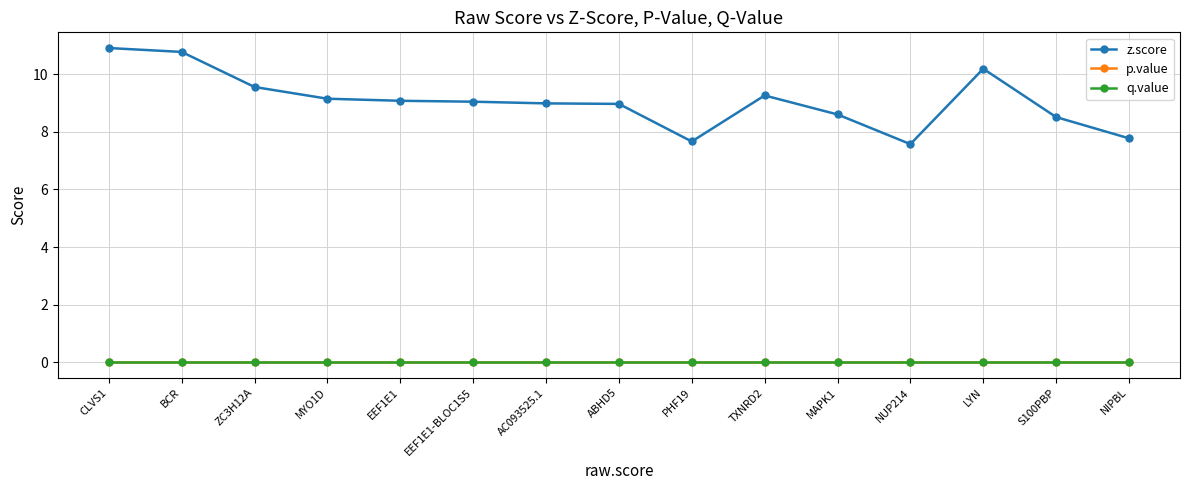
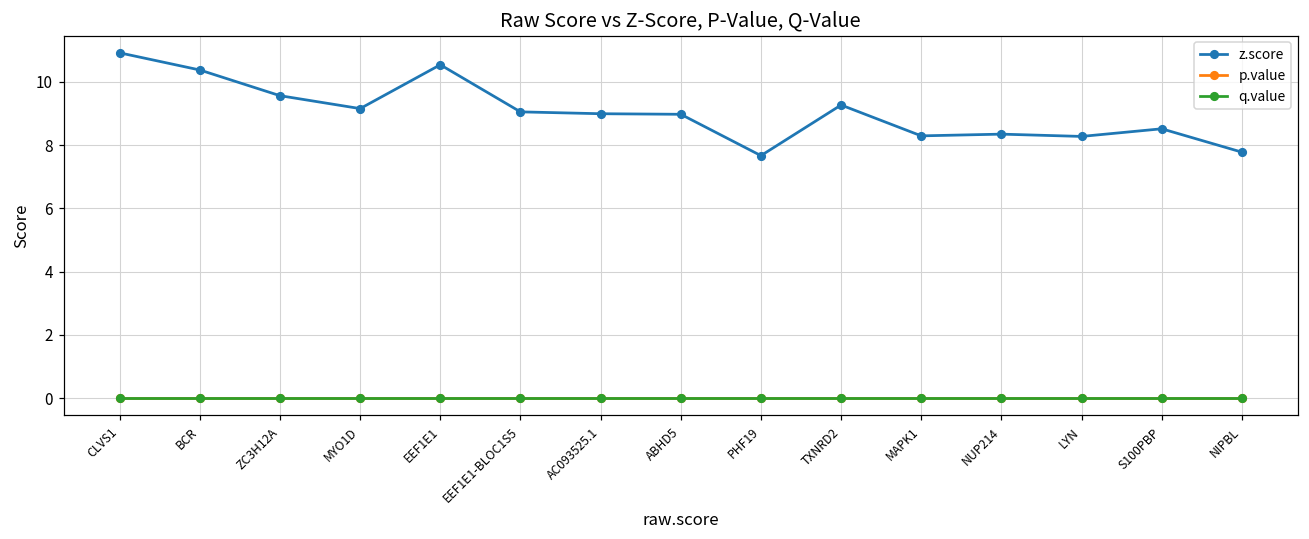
  {
    "z.score": {
      "CLVS1": 10.9,
-     "BCR": 10.8,
+     "BCR": 10.4,
      "ZC3H12A": 9.6,
      "MYO1D": 9.2,
-     "EEF1E1": 9.1,
+     "EEF1E1": 10.5,
      "EEF1E1-BLOC1S5": 9.1,
      "AC093525.1": 9.0,
      "ABHD5": 9.0,
      "PHF19": 7.7,
      "TXNRD2": 9.3,
-     "MAPK1": 8.6,
-     "NUP214": 7.6,
-     "LYN": 10.2,
+     "MAPK1": 8.3,
+     "NUP214": 8.3,
+     "LYN": 8.3,
      "S100PBP": 8.5,
      "NIPBL": 7.8
    },
    "q.value": {
      "CLVS1": 0.0,
      "BCR": 0.0,
      "ZC3H12A": 0.0,
      "MYO1D": 0.0,
      "EEF1E1": 0.0,
      "EEF1E1-BLOC1S5": 0.0,
      "AC093525.1": 0.0,
      "ABHD5": 0.0,
      "PHF19": 0.0,
      "TXNRD2": 0.0,
      "MAPK1": 0.0,
      "NUP214": 0.0,
      "LYN": 0.0,
      "S100PBP": 0.0,
      "NIPBL": 0.0
    }
  }
